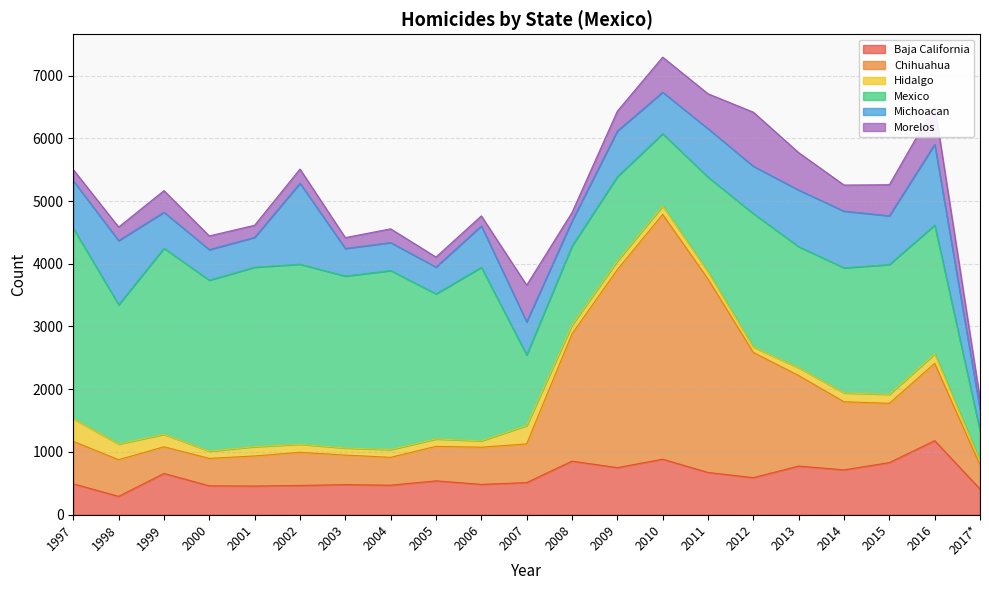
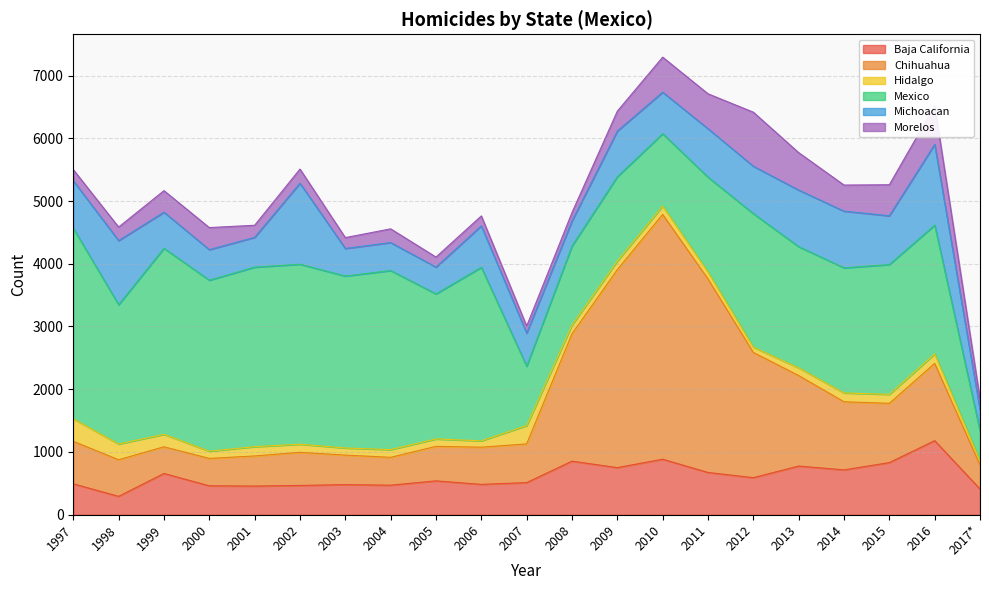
  {
    "Hidalgo": {
      "1997": 400,
      "1998": 300,
      "1999": 200,
      "2000": 100,
      "2001": 100,
      "2002": 100,
      "2003": 100,
      "2004": 100,
      "2005": 100,
      "2006": 100,
      "2007": 300,
      "2008": 100,
      "2009": 100,
      "2010": 100,
      "2011": 100,
      "2012": 100,
      "2013": 100,
      "2014": 100,
      "2015": 100,
      "2016": 200,
      "2017*": 100
    },
    "Mexico": {
      "1997": 3000,
      "1998": 2200,
      "1999": 3000,
      "2000": 2700,
      "2001": 2900,
      "2002": 2900,
      "2003": 2700,
      "2004": 2900,
      "2005": 2300,
      "2006": 2800,
-     "2007": 1100,
+     "2007": 900,
      "2008": 1300,
      "2009": 1300,
      "2010": 1200,
      "2011": 1500,
      "2012": 2100,
      "2013": 1900,
      "2014": 2000,
      "2015": 2100,
      "2016": 2100,
      "2017*": 500
    },
    "Michoacan": {
      "1997": 800,
      "1998": 1000,
      "1999": 600,
      "2000": 500,
      "2001": 500,
      "2002": 1300,
      "2003": 400,
      "2004": 400,
      "2005": 400,
      "2006": 700,
      "2007": 500,
      "2008": 400,
      "2009": 700,
      "2010": 700,
      "2011": 800,
      "2012": 800,
      "2013": 900,
      "2014": 900,
      "2015": 800,
      "2016": 1300,
      "2017*": 300
    },
    "Morelos": {
      "1997": 200,
      "1998": 200,
      "1999": 300,
-     "2000": 200,
+     "2000": 400,
      "2001": 200,
      "2002": 200,
      "2003": 200,
      "2004": 200,
      "2005": 200,
      "2006": 200,
-     "2007": 600,
+     "2007": 100,
      "2008": 100,
      "2009": 300,
      "2010": 600,
      "2011": 600,
      "2012": 900,
      "2013": 600,
      "2014": 400,
      "2015": 500,
      "2017*": 200
    }
  }
